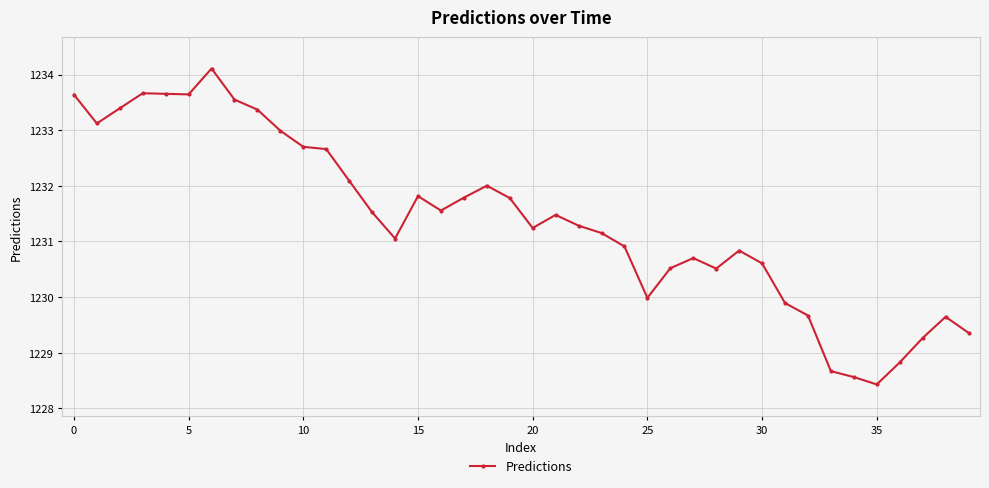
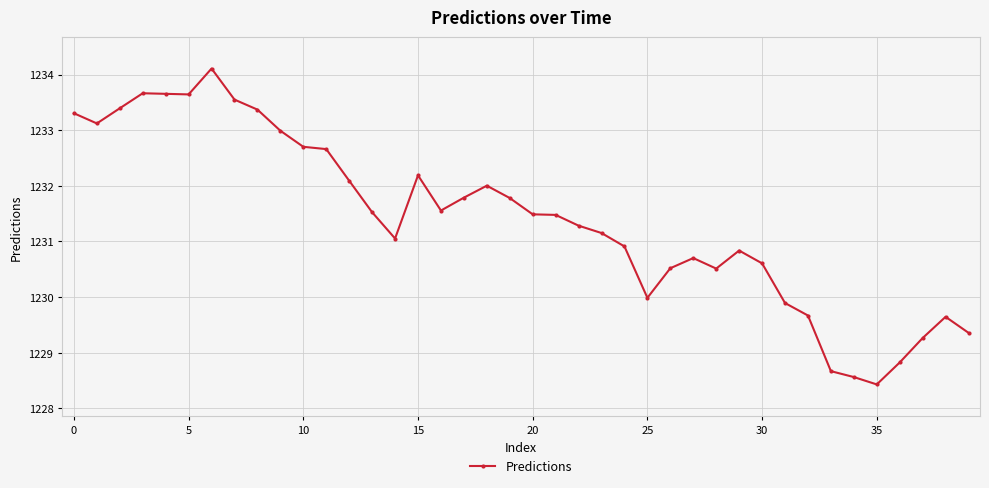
  {
-   "0": 1233.6,
+   "0": 1233.3,
    "5": 1233.6,
    "10": 1232.7,
-   "15": 1231.8,
-   "20": 1231.2,
+   "15": 1232.2,
+   "20": 1231.5,
    "25": 1230.0,
    "30": 1230.6,
    "35": 1228.4
  }
